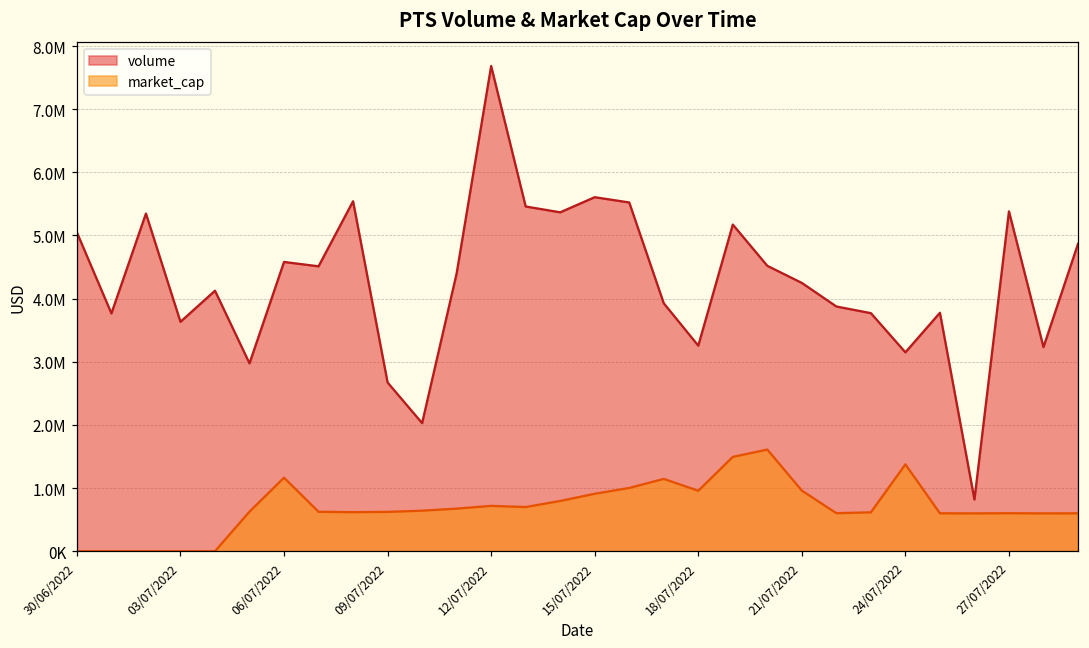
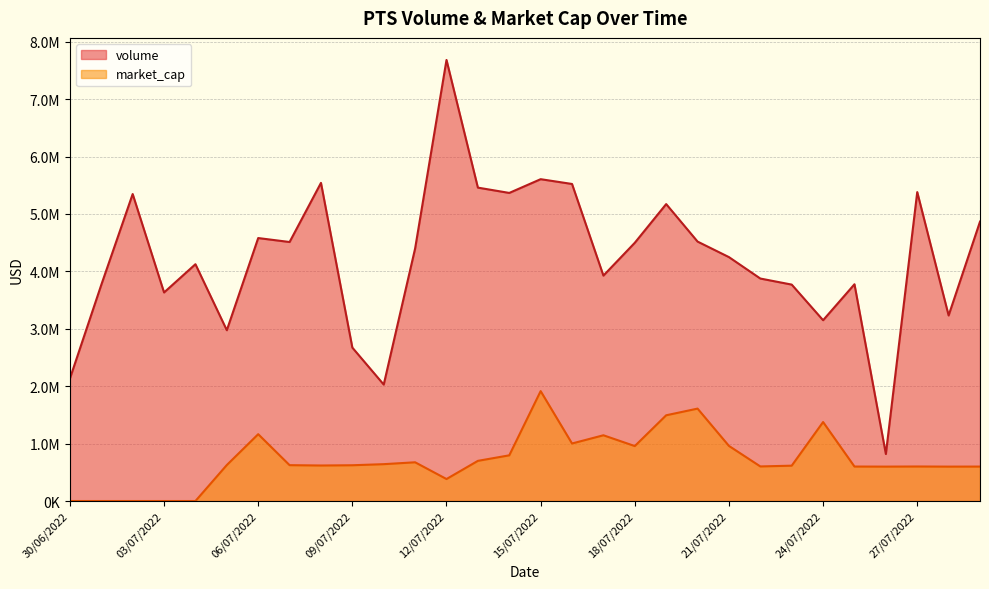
  {
    "volume": {
-     "30/06/2022": 5000000,
+     "30/06/2022": 2100000,
      "03/07/2022": 3600000,
      "06/07/2022": 4600000,
      "09/07/2022": 2700000,
      "12/07/2022": 7700000,
      "15/07/2022": 5600000,
-     "18/07/2022": 3300000,
+     "18/07/2022": 4500000,
      "21/07/2022": 4200000,
      "24/07/2022": 3100000,
      "27/07/2022": 5400000
    },
    "market_cap": {
      "30/06/2022": 0,
      "03/07/2022": 0,
      "06/07/2022": 1200000,
      "09/07/2022": 600000,
-     "12/07/2022": 700000,
-     "15/07/2022": 900000,
+     "12/07/2022": 400000,
+     "15/07/2022": 1900000,
      "18/07/2022": 1000000,
      "21/07/2022": 1000000,
      "24/07/2022": 1400000,
      "27/07/2022": 600000
    }
  }
